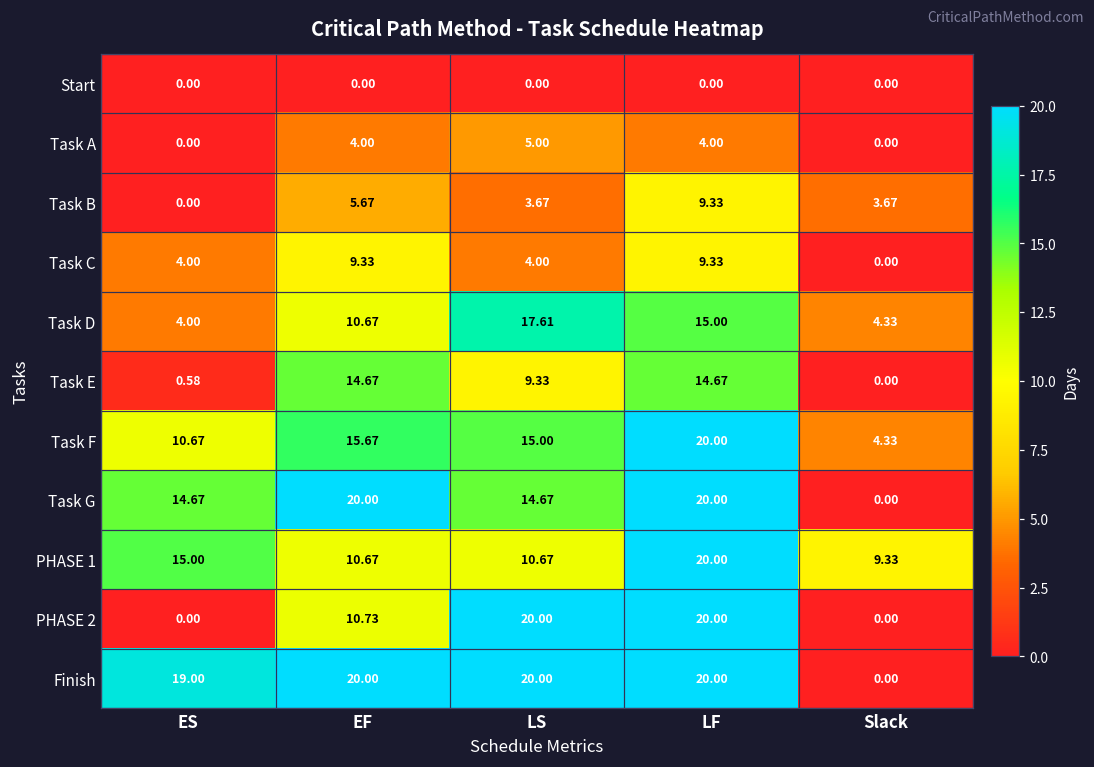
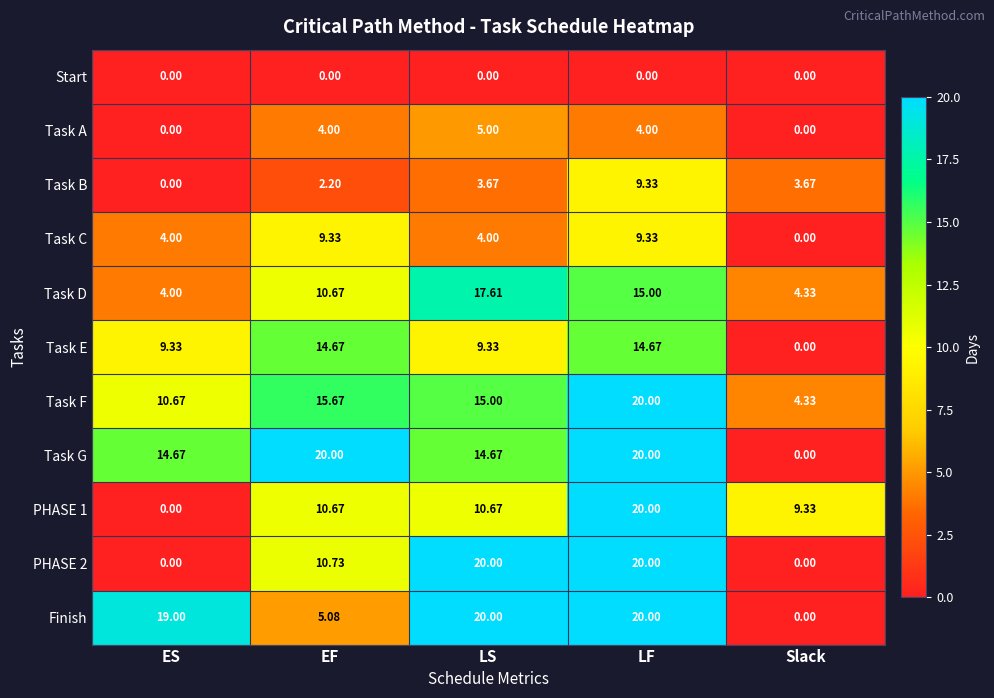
  {
    "Start": {
      "ES": 0.00,
      "EF": 0.00,
      "LS": 0.00,
      "LF": 0.00,
      "Slack": 0.00
    },
    "Task A": {
      "ES": 0.00,
      "EF": 4.00,
      "LS": 5.00,
      "LF": 4.00,
      "Slack": 0.00
    },
    "Task B": {
      "ES": 0.00,
-     "EF": 5.67,
+     "EF": 2.20,
      "LS": 3.67,
      "LF": 9.33,
      "Slack": 3.67
    },
    "Task C": {
      "ES": 4.00,
      "EF": 9.33,
      "LS": 4.00,
      "LF": 9.33,
      "Slack": 0.00
    },
    "Task D": {
      "ES": 4.00,
      "EF": 10.67,
      "LS": 17.61,
      "LF": 15.00,
      "Slack": 4.33
    },
    "Task E": {
-     "ES": 0.58,
+     "ES": 9.33,
      "EF": 14.67,
      "LS": 9.33,
      "LF": 14.67,
      "Slack": 0.00
    },
    "Task F": {
      "ES": 10.67,
      "EF": 15.67,
      "LS": 15.00,
      "LF": 20.00,
      "Slack": 4.33
    },
    "Task G": {
      "ES": 14.67,
      "EF": 20.00,
      "LS": 14.67,
      "LF": 20.00,
      "Slack": 0.00
    },
    "PHASE 1": {
-     "ES": 15.00,
+     "ES": 0.00,
      "EF": 10.67,
      "LS": 10.67,
      "LF": 20.00,
      "Slack": 9.33
    },
    "PHASE 2": {
      "ES": 0.00,
      "EF": 10.73,
      "LS": 20.00,
      "LF": 20.00,
      "Slack": 0.00
    },
    "Finish": {
      "ES": 19.00,
-     "EF": 20.00,
+     "EF": 5.08,
      "LS": 20.00,
      "LF": 20.00,
      "Slack": 0.00
    }
  }
